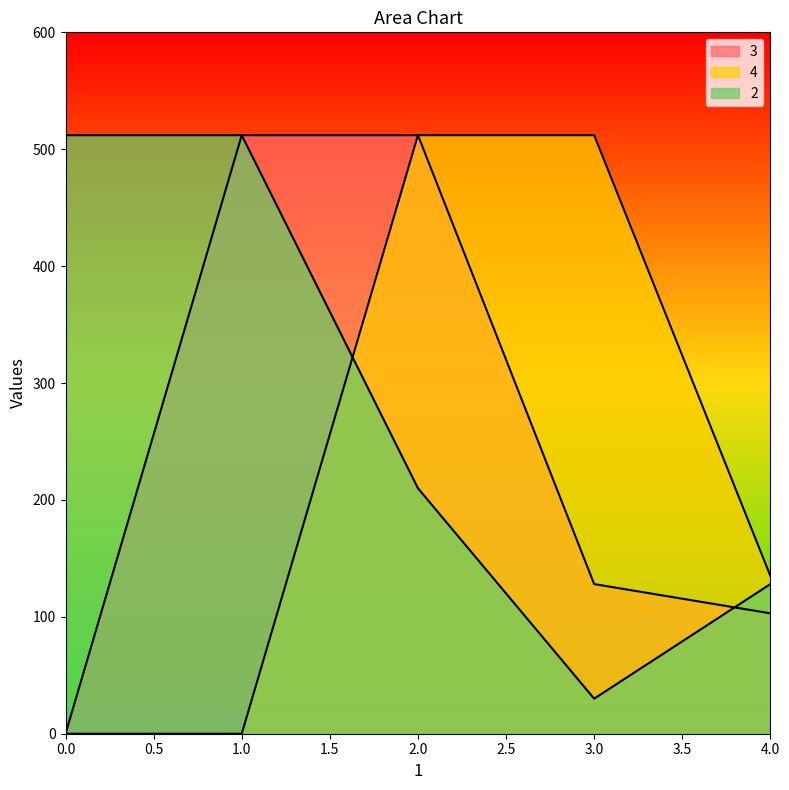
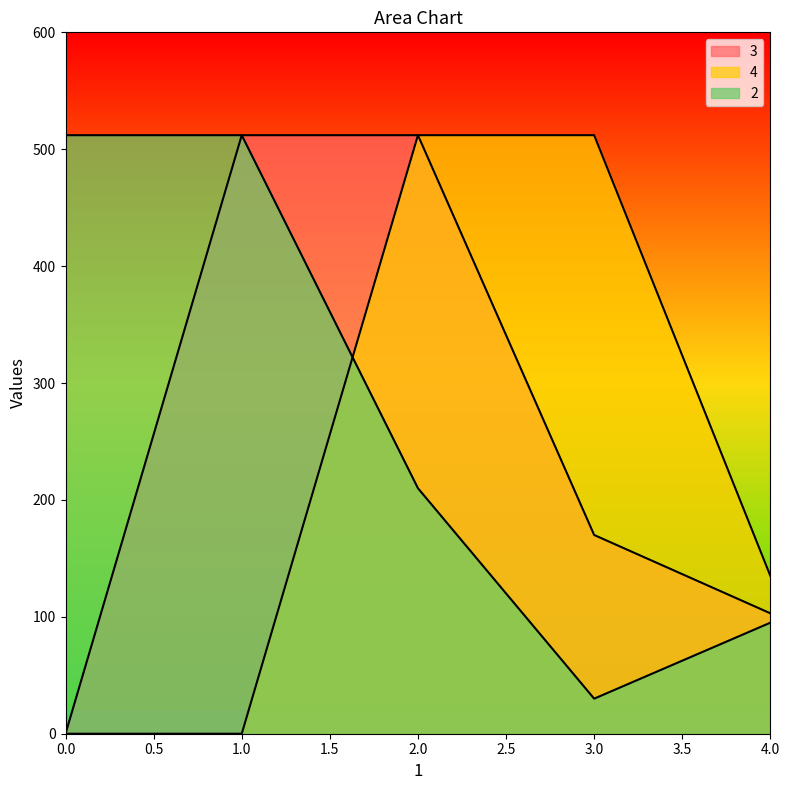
  {
    "3": {
-     "3.0": 128,
+     "3.0": 170,
      "4.0": 103
    },
    "4": {
      "3.0": 512,
      "4.0": 135
    },
    "2": {
      "0.0": 512,
      "2.0": 210,
      "3.0": 30,
-     "4.0": 128
+     "4.0": 95
    }
  }
